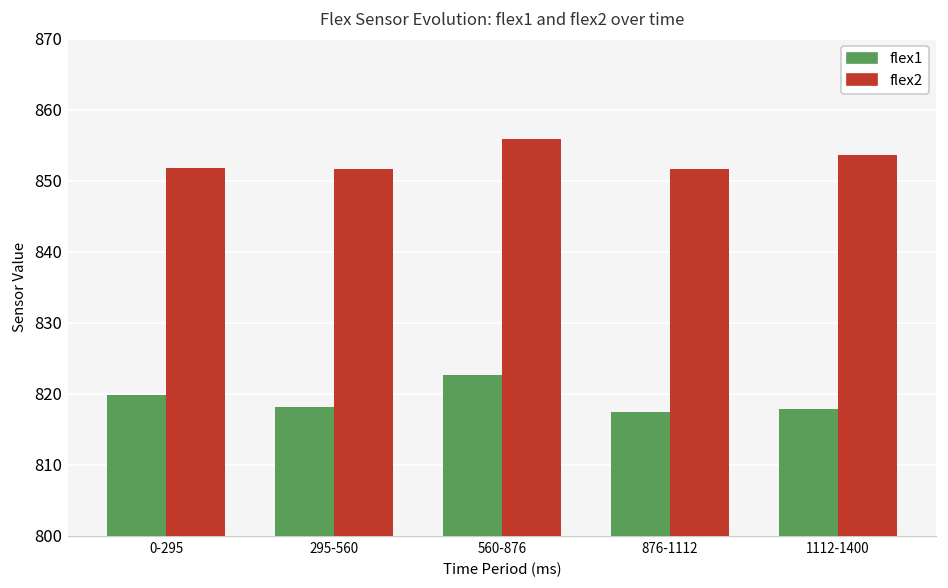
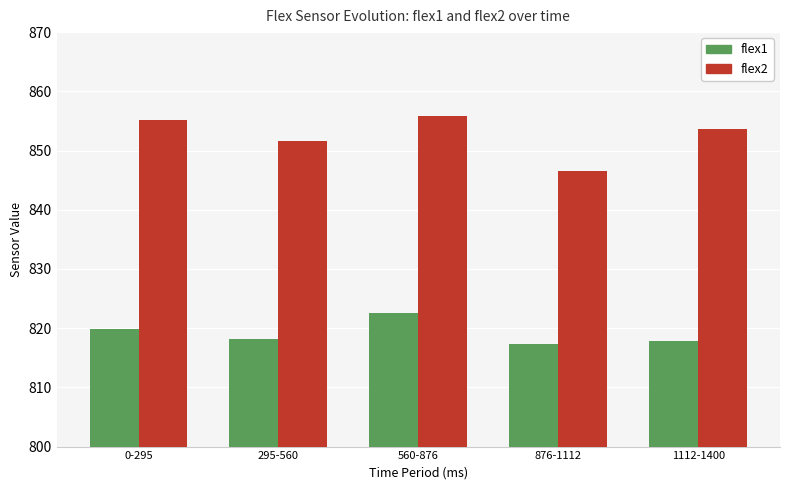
  {
    "flex1": {
      "0-295": 820,
      "295-560": 818,
      "560-876": 823,
      "876-1112": 817,
      "1112-1400": 818
    },
    "flex2": {
-     "0-295": 852,
+     "0-295": 855,
      "295-560": 852,
      "560-876": 856,
-     "876-1112": 852,
+     "876-1112": 847,
      "1112-1400": 854
    }
  }
